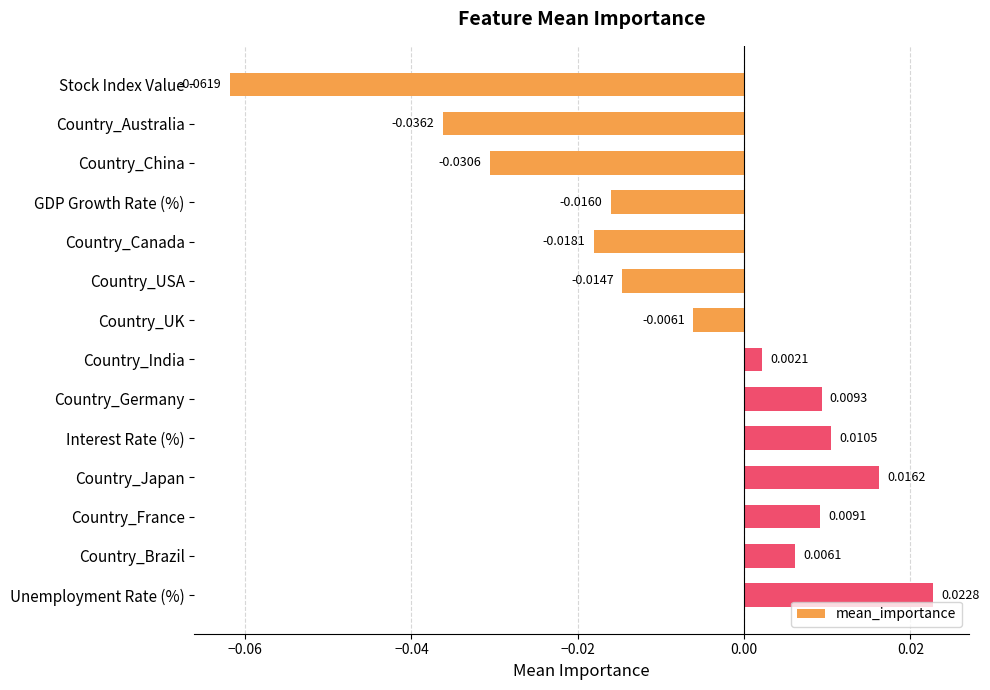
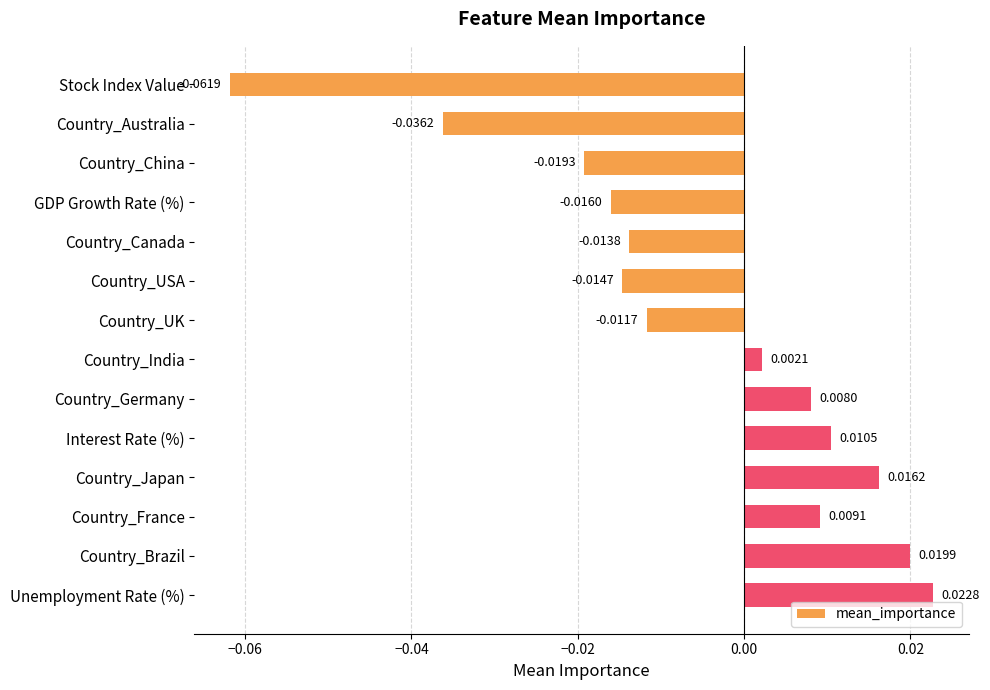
  {
    "Stock Index Value": -0.0619,
    "Country_Australia": -0.0362,
-   "Country_China": -0.0306,
+   "Country_China": -0.0193,
    "GDP Growth Rate (%)": -0.0160,
-   "Country_Canada": -0.0181,
+   "Country_Canada": -0.0138,
    "Country_USA": -0.0147,
-   "Country_UK": -0.0061,
+   "Country_UK": -0.0117,
    "Country_India": 0.0021,
-   "Country_Germany": 0.0093,
+   "Country_Germany": 0.0080,
    "Interest Rate (%)": 0.0105,
    "Country_Japan": 0.0162,
    "Country_France": 0.0091,
-   "Country_Brazil": 0.0061,
+   "Country_Brazil": 0.0199,
    "Unemployment Rate (%)": 0.0228
  }
